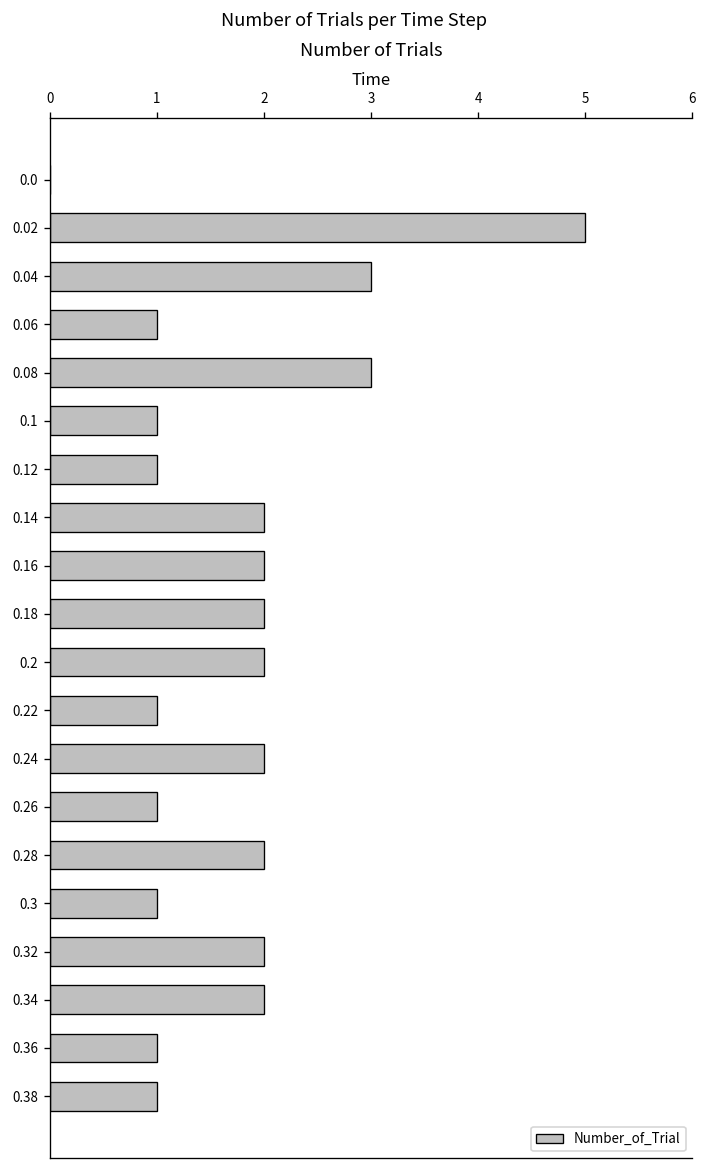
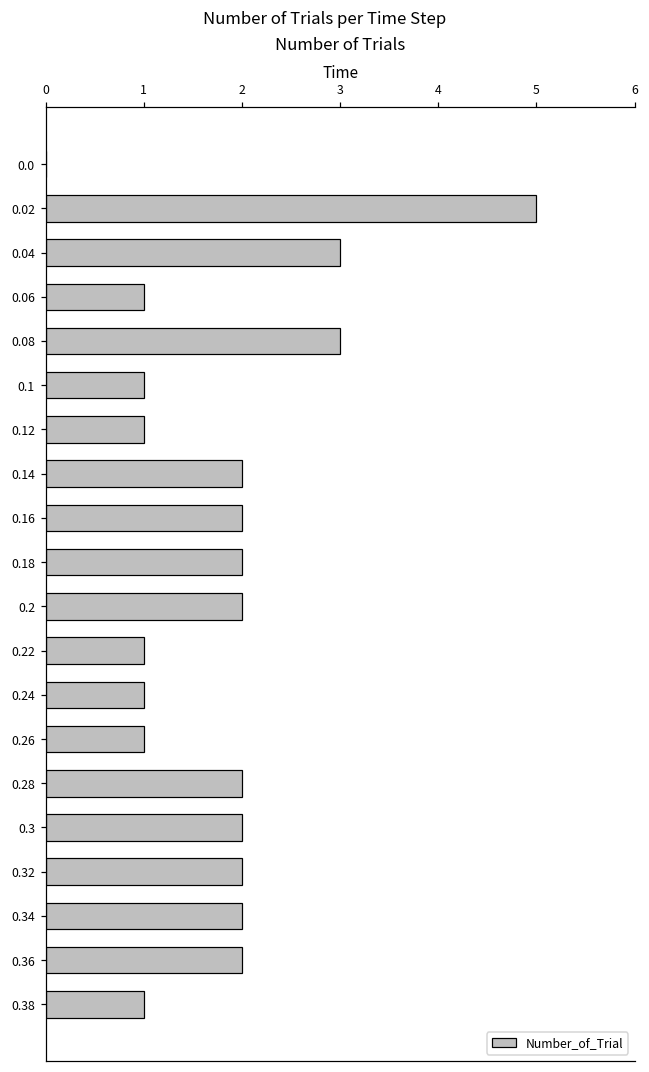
  {
    "0.0": 0,
    "0.02": 5,
    "0.04": 3,
    "0.06": 1,
    "0.08": 3,
    "0.1": 1,
    "0.12": 1,
    "0.14": 2,
    "0.16": 2,
    "0.18": 2,
    "0.2": 2,
    "0.22": 1,
-   "0.24": 2,
+   "0.24": 1,
    "0.26": 1,
    "0.28": 2,
-   "0.3": 1,
+   "0.3": 2,
    "0.32": 2,
    "0.34": 2,
-   "0.36": 1,
+   "0.36": 2,
    "0.38": 1
  }
